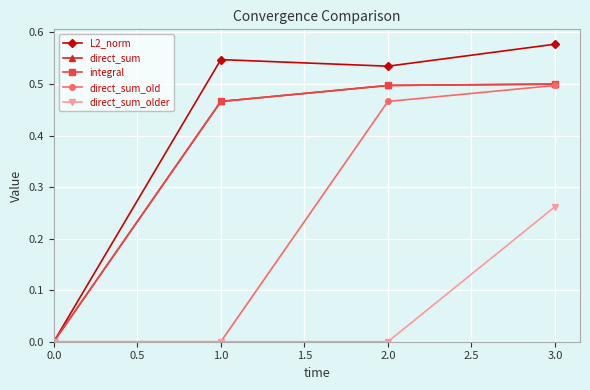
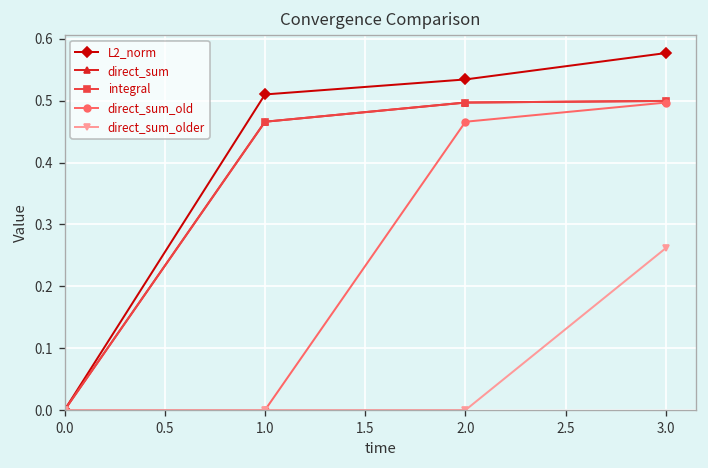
  {
    "L2_norm": {
-     "1.0": 0.55,
+     "1.0": 0.51,
      "2.0": 0.53,
      "3.0": 0.58
    },
    "direct_sum_older": {
      "2.0": 0.00,
      "3.0": 0.26
    }
  }
